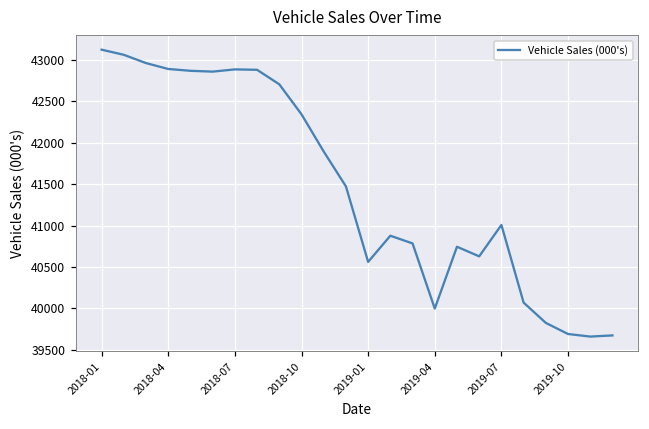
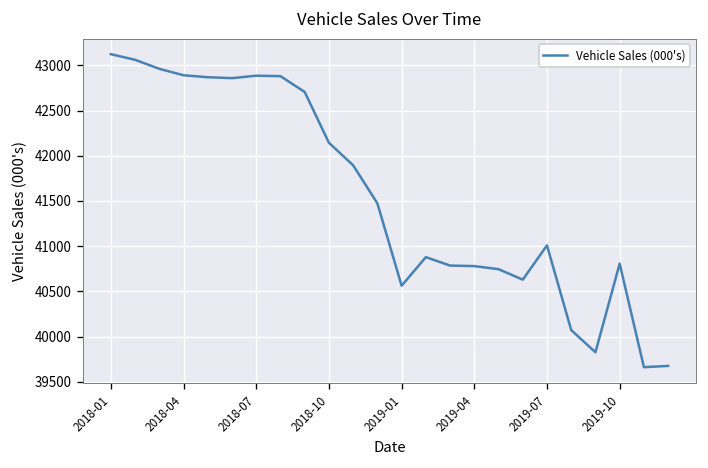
  {
    "2018-01": 43100,
    "2018-04": 42900,
    "2018-07": 42900,
-   "2018-10": 42300,
+   "2018-10": 42100,
    "2019-01": 40600,
-   "2019-04": 40000,
+   "2019-04": 40800,
    "2019-07": 41000,
-   "2019-10": 39700
+   "2019-10": 40800
  }
